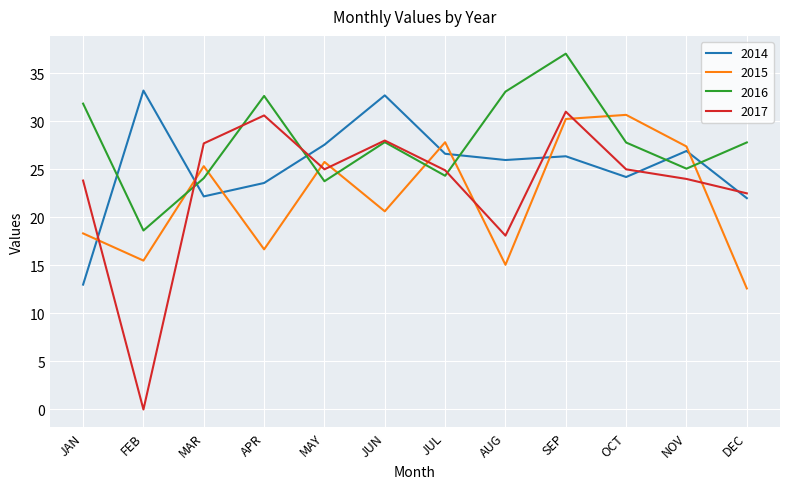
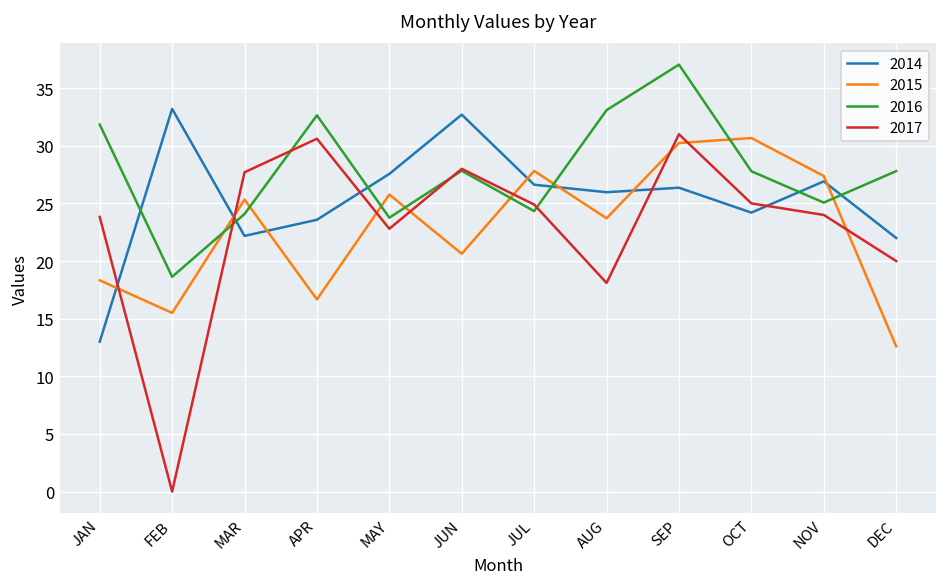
  {
    "2014": {
      "JAN": 13,
      "FEB": 33,
      "MAR": 22,
      "APR": 24,
      "MAY": 28,
      "JUN": 33,
      "JUL": 27,
      "AUG": 26,
      "SEP": 26,
      "OCT": 24,
      "NOV": 27,
      "DEC": 22
    },
    "2015": {
      "JAN": 18,
      "FEB": 16,
      "MAR": 25,
      "APR": 17,
      "MAY": 26,
      "JUN": 21,
      "JUL": 28,
-     "AUG": 15,
+     "AUG": 24,
      "SEP": 30,
      "OCT": 31,
      "NOV": 27,
      "DEC": 13
    },
    "2016": {
      "JAN": 32,
      "FEB": 19,
      "MAR": 24,
      "APR": 33,
      "MAY": 24,
      "JUL": 24,
      "AUG": 33,
      "SEP": 37,
      "OCT": 28,
      "NOV": 25,
      "DEC": 28
    },
    "2017": {
      "JAN": 24,
      "FEB": 0,
      "MAR": 28,
      "APR": 31,
-     "MAY": 25,
+     "MAY": 23,
      "JUL": 25,
      "AUG": 18,
      "SEP": 31,
      "OCT": 25,
      "NOV": 24,
-     "DEC": 23
+     "DEC": 20
    }
  }
